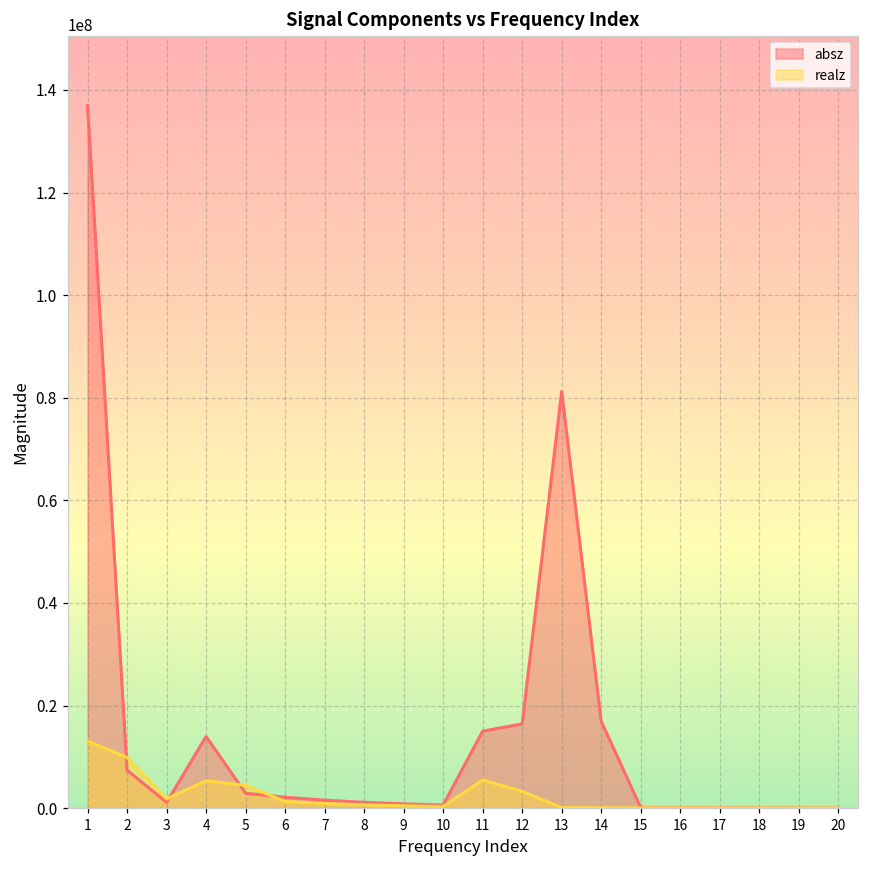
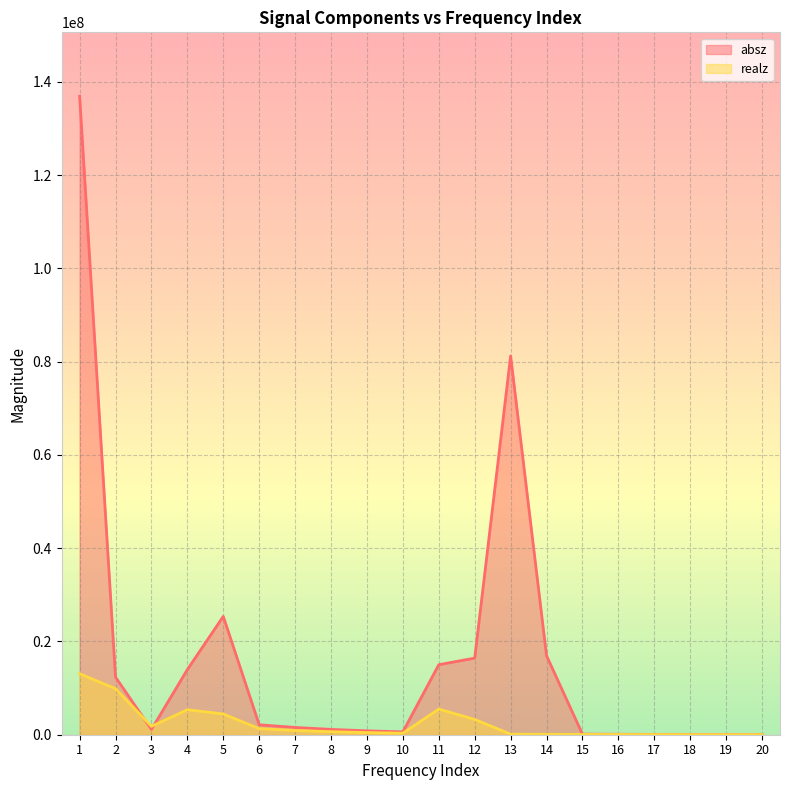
  {
    "absz": {
      "1": 137000000,
-     "2": 7000000,
+     "2": 12000000,
      "3": 1000000,
      "4": 14000000,
-     "5": 3000000,
+     "5": 25000000,
      "6": 2000000,
      "7": 2000000,
      "11": 15000000,
      "12": 16000000,
      "13": 81000000,
      "14": 17000000
    },
    "realz": {
      "1": 13000000,
      "2": 10000000,
      "3": 2000000,
      "4": 5000000,
      "5": 4000000,
      "6": 1000000,
      "7": 1000000,
      "11": 5000000,
      "12": 3000000,
      "13": 0,
      "14": 0
    }
  }
